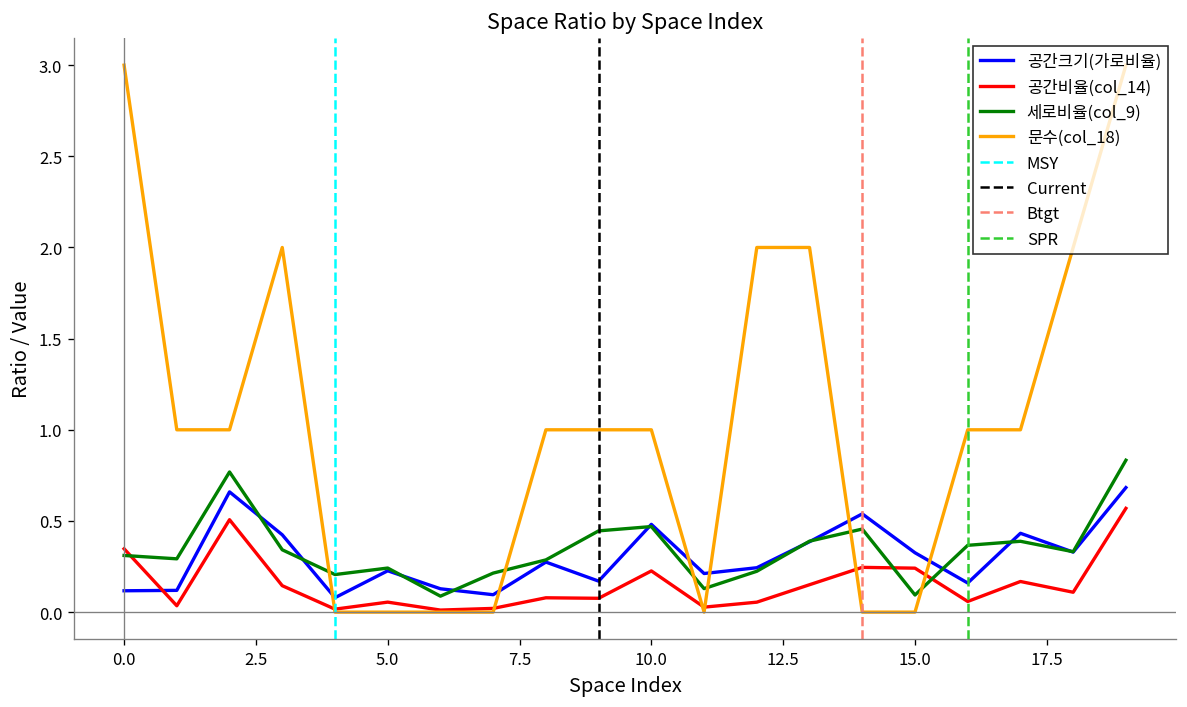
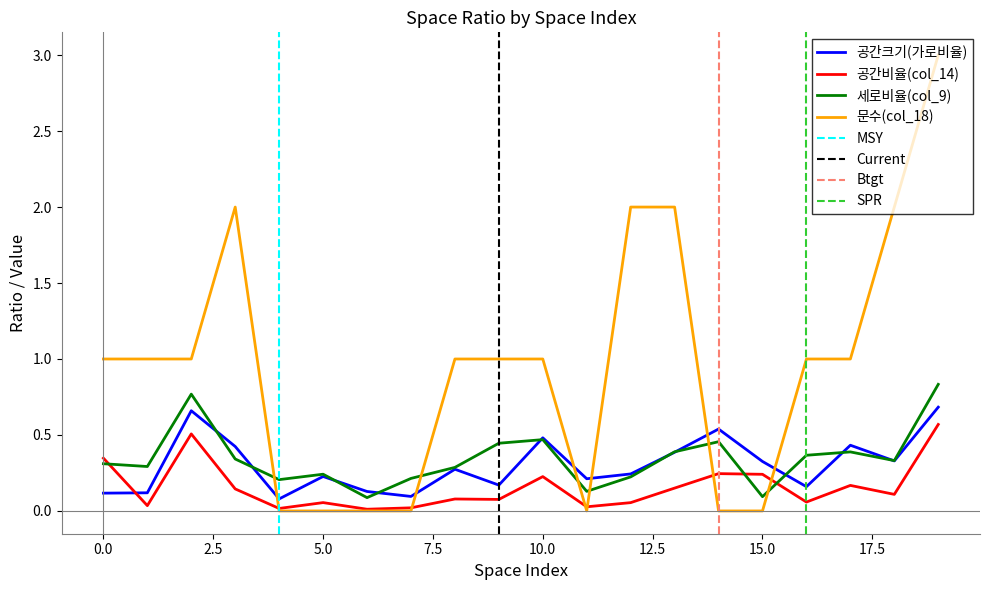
  {
    "공간크기(가로비율)": {
      "0.0": 0.12,
      "15.0": 0.33
    },
    "공간비율(col_14)": {
      "0.0": 0.35,
      "5.0": 0.05,
      "10.0": 0.23,
      "15.0": 0.24
    },
    "세로비율(col_9)": {
      "0.0": 0.31,
      "15.0": 0.09
    },
    "문수(col_18)": {
-     "0.0": 3,
+     "0.0": 1,
      "5.0": 0,
      "10.0": 1,
      "15.0": 0
    }
  }
